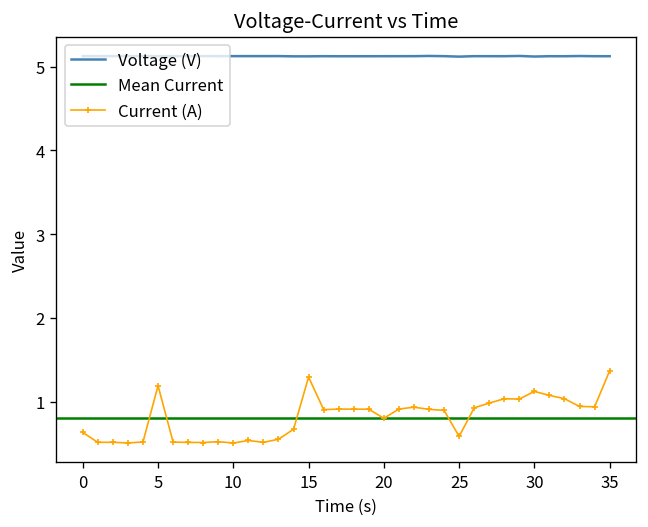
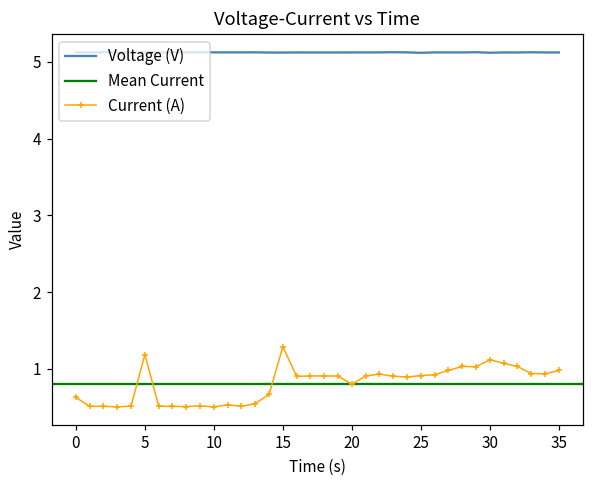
  {
    "Voltage (V)": {
      "10": 5.1,
      "15": 5.1,
      "20": 5.1,
      "25": 5.1,
      "30": 5.1,
      "35": 5.1
    },
    "Current (A)": {
      "0": 0.6,
      "5": 1.2,
      "10": 0.5,
      "15": 1.3,
      "20": 0.8,
-     "25": 0.6,
+     "25": 0.9,
      "30": 1.1,
-     "35": 1.4
+     "35": 1.0
    }
  }
